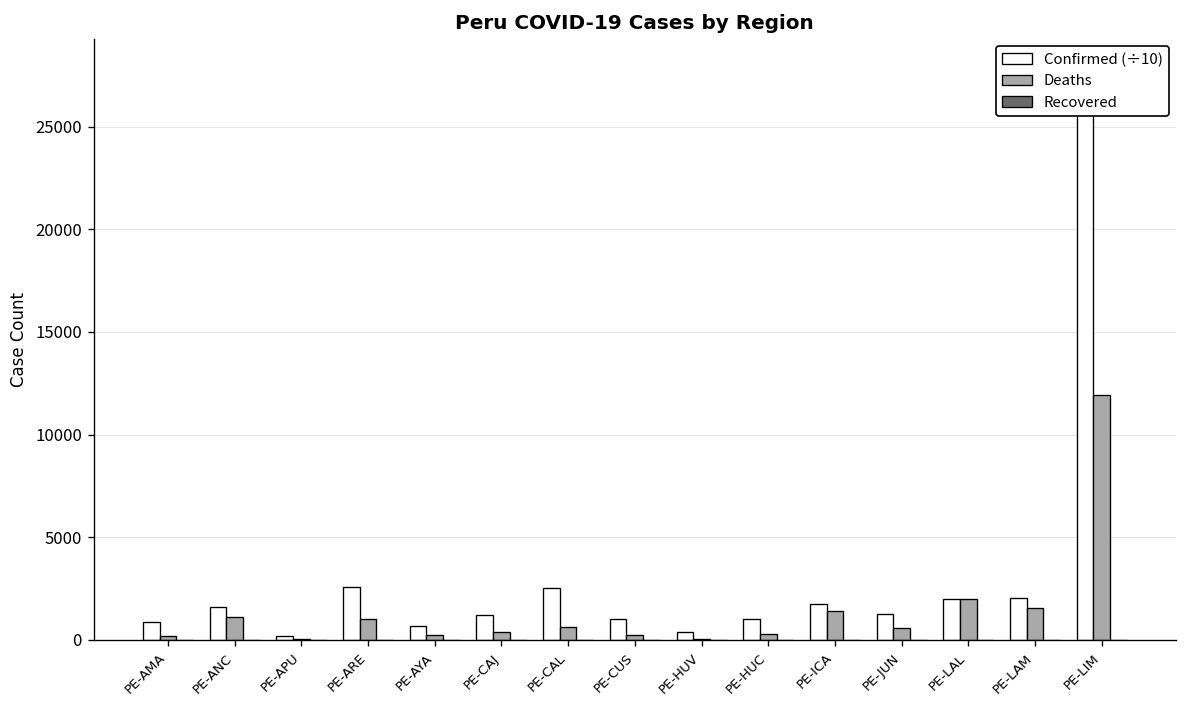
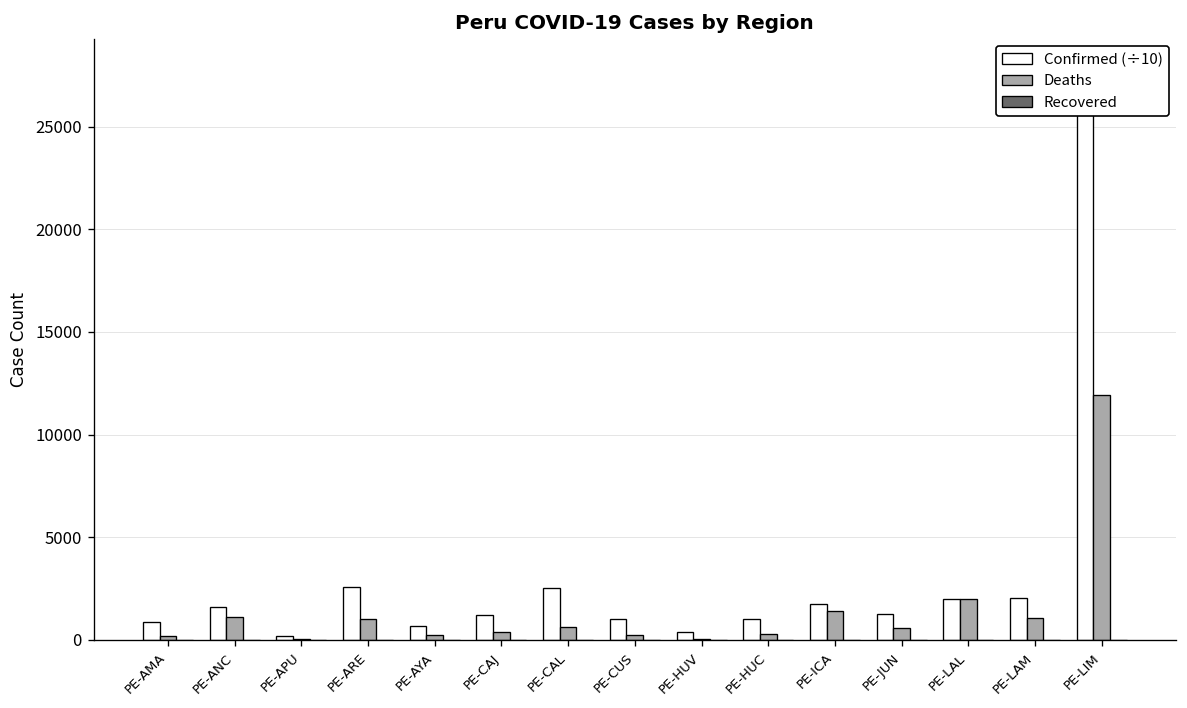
  {
    "Confirmed (÷10)": {
      "PE-AMA": 900,
      "PE-ANC": 1600,
      "PE-APU": 200,
      "PE-ARE": 2600,
      "PE-AYA": 700,
      "PE-CAJ": 1200,
      "PE-CAL": 2500,
      "PE-CUS": 1000,
      "PE-HUV": 400,
      "PE-HUC": 1000,
      "PE-ICA": 1800,
      "PE-JUN": 1300,
      "PE-LAL": 2000,
      "PE-LAM": 2000
    },
    "Deaths": {
      "PE-AMA": 200,
      "PE-ANC": 1100,
      "PE-ARE": 1000,
      "PE-AYA": 200,
      "PE-CAJ": 400,
      "PE-CAL": 600,
      "PE-CUS": 200,
      "PE-HUC": 300,
      "PE-ICA": 1400,
      "PE-JUN": 600,
      "PE-LAL": 2000,
-     "PE-LAM": 1600,
+     "PE-LAM": 1000,
      "PE-LIM": 11900
    },
    "Recovered": {
      "PE-AMA": 0,
      "PE-ANC": 0,
      "PE-APU": 0,
      "PE-ARE": 0,
      "PE-AYA": 0,
      "PE-CAJ": 0,
      "PE-CAL": 0,
      "PE-CUS": 0,
      "PE-HUV": 0,
      "PE-HUC": 0,
      "PE-ICA": 0,
      "PE-JUN": 0,
      "PE-LAL": 0,
      "PE-LAM": 0,
      "PE-LIM": 0
    }
  }
